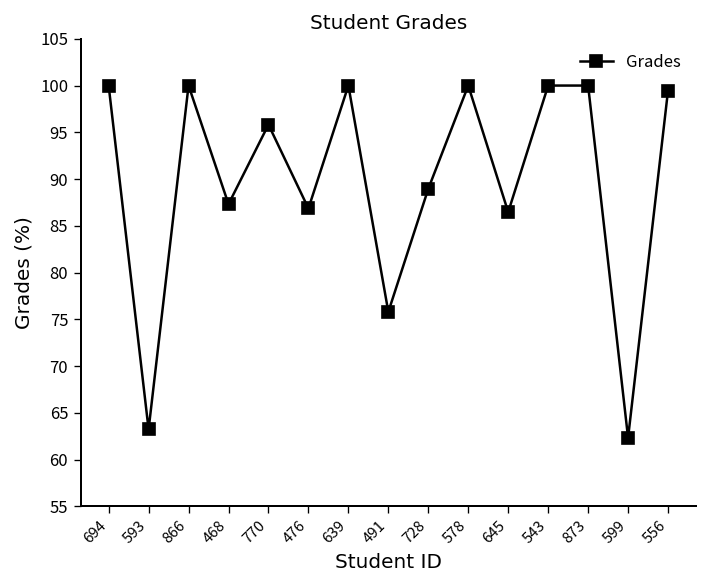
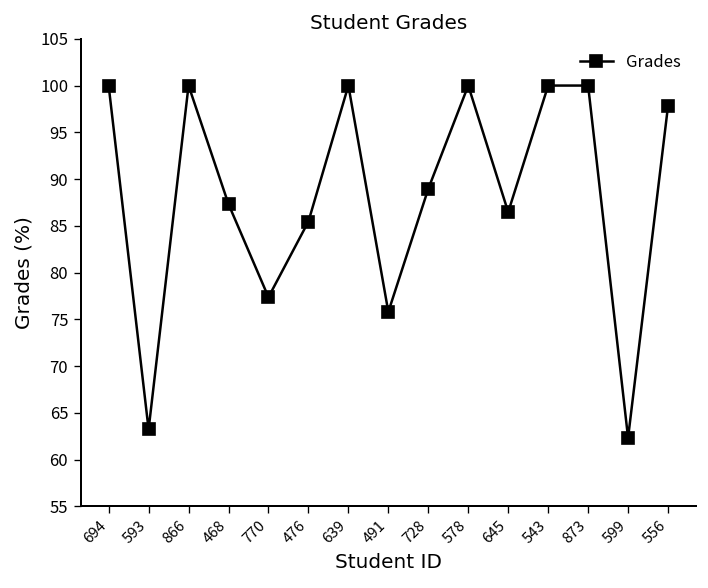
  {
    "694": 100,
    "593": 63,
    "866": 100,
    "468": 87,
-   "770": 96,
-   "476": 87,
+   "770": 77,
+   "476": 85,
    "639": 100,
    "491": 76,
    "728": 89,
    "578": 100,
    "645": 86,
    "543": 100,
    "873": 100,
    "599": 62,
-   "556": 99
+   "556": 98
  }
